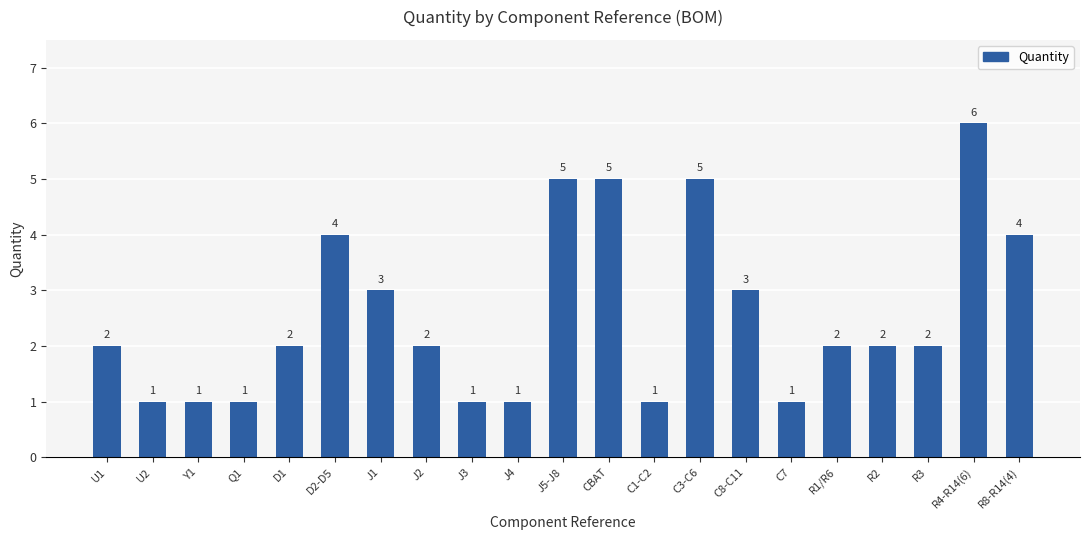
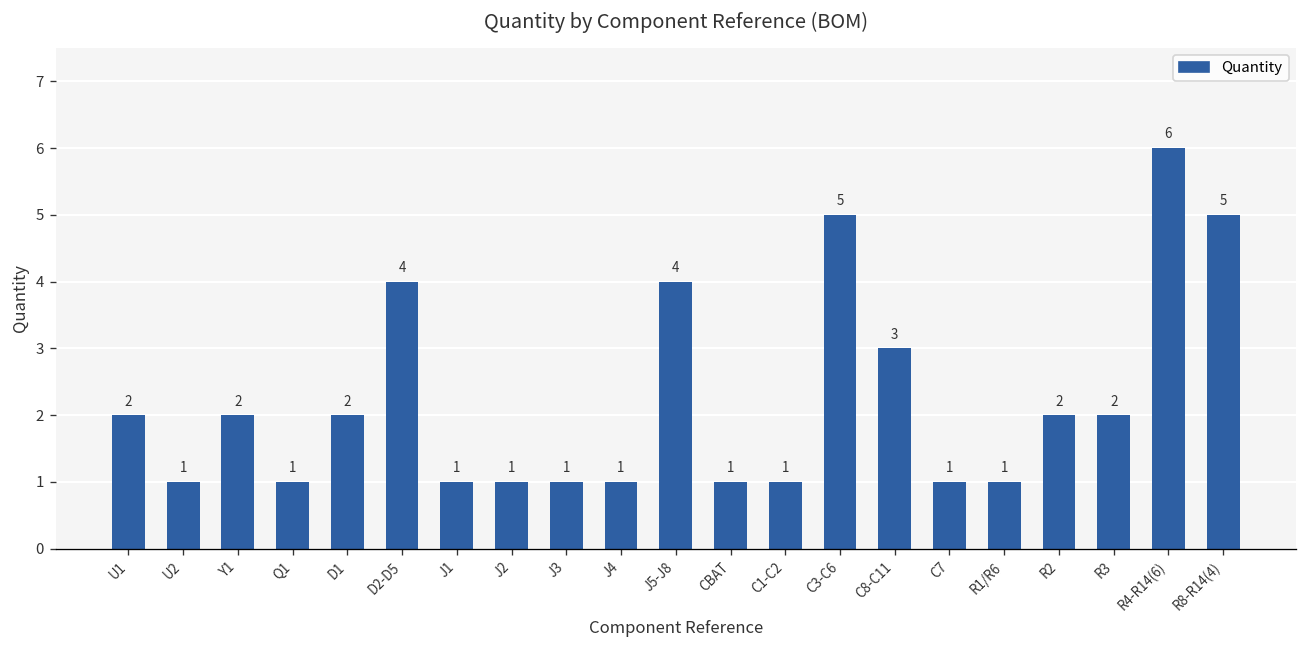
  {
    "U1": 2,
    "U2": 1,
-   "Y1": 1,
+   "Y1": 2,
    "Q1": 1,
    "D1": 2,
    "D2-D5": 4,
-   "J1": 3,
-   "J2": 2,
+   "J1": 1,
+   "J2": 1,
    "J3": 1,
    "J4": 1,
-   "J5-J8": 5,
-   "CBAT": 5,
+   "J5-J8": 4,
+   "CBAT": 1,
    "C1-C2": 1,
    "C3-C6": 5,
    "C8-C11": 3,
    "C7": 1,
-   "R1/R6": 2,
+   "R1/R6": 1,
    "R2": 2,
    "R3": 2,
    "R4-R14(6)": 6,
-   "R8-R14(4)": 4
+   "R8-R14(4)": 5
  }
